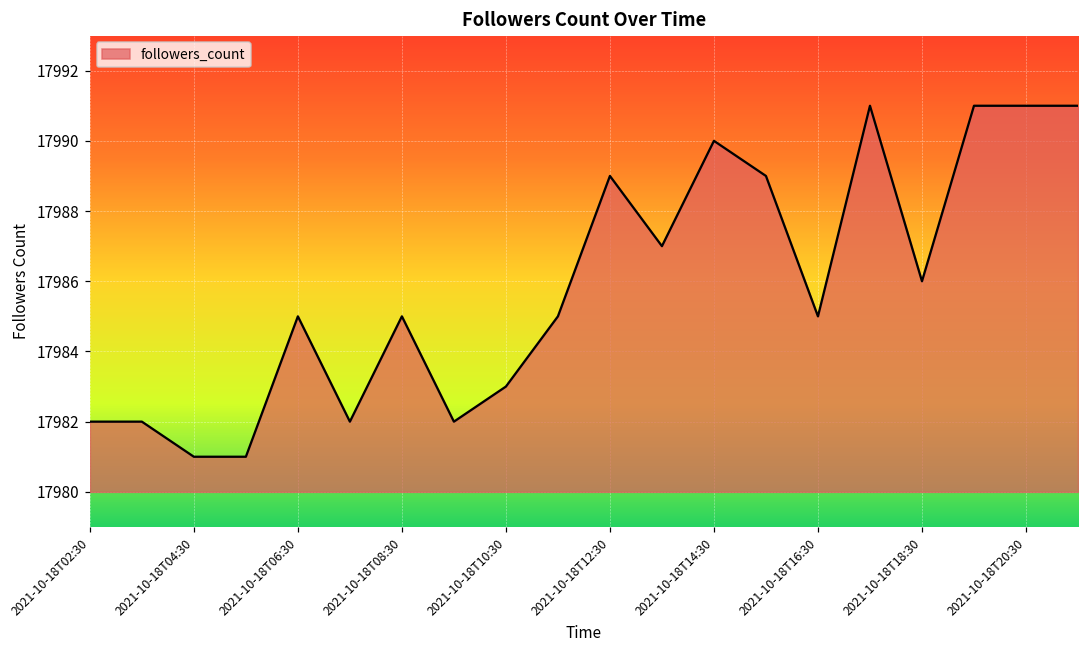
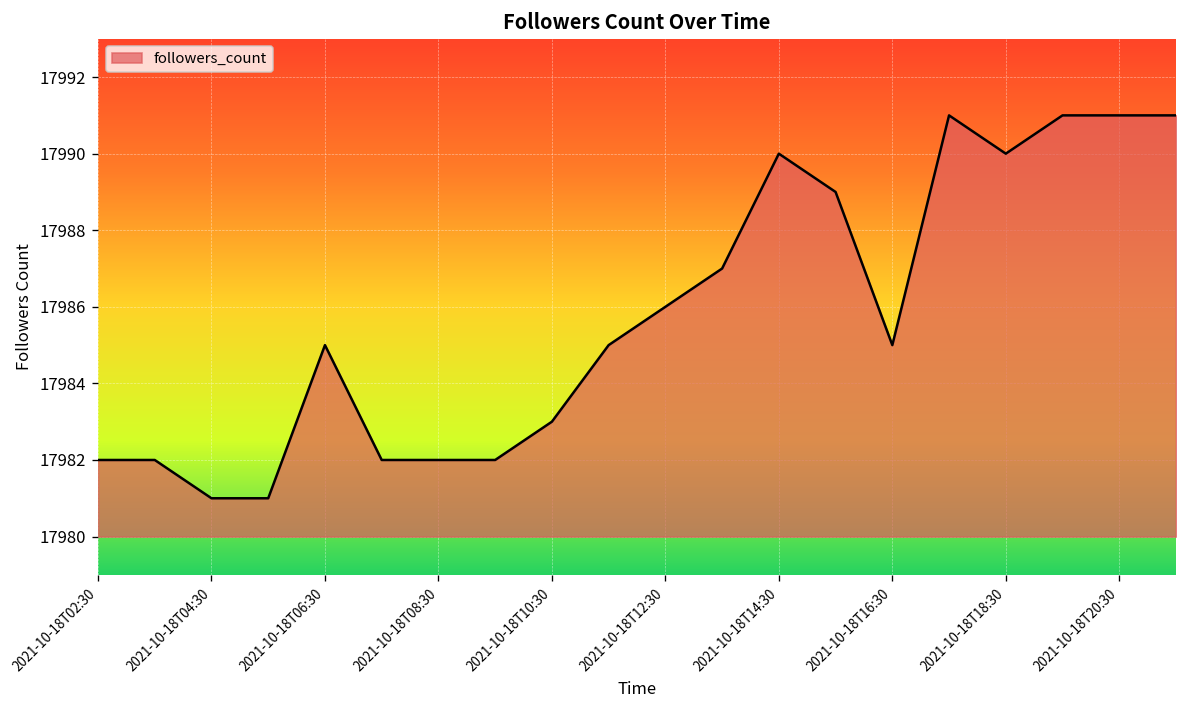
  {
    "2021-10-18T02:30": 17982,
    "2021-10-18T04:30": 17981,
    "2021-10-18T06:30": 17985,
-   "2021-10-18T08:30": 17985,
+   "2021-10-18T08:30": 17982,
    "2021-10-18T10:30": 17983,
-   "2021-10-18T12:30": 17989,
+   "2021-10-18T12:30": 17986,
    "2021-10-18T14:30": 17990,
    "2021-10-18T16:30": 17985,
-   "2021-10-18T18:30": 17986,
+   "2021-10-18T18:30": 17990,
    "2021-10-18T20:30": 17991
  }
